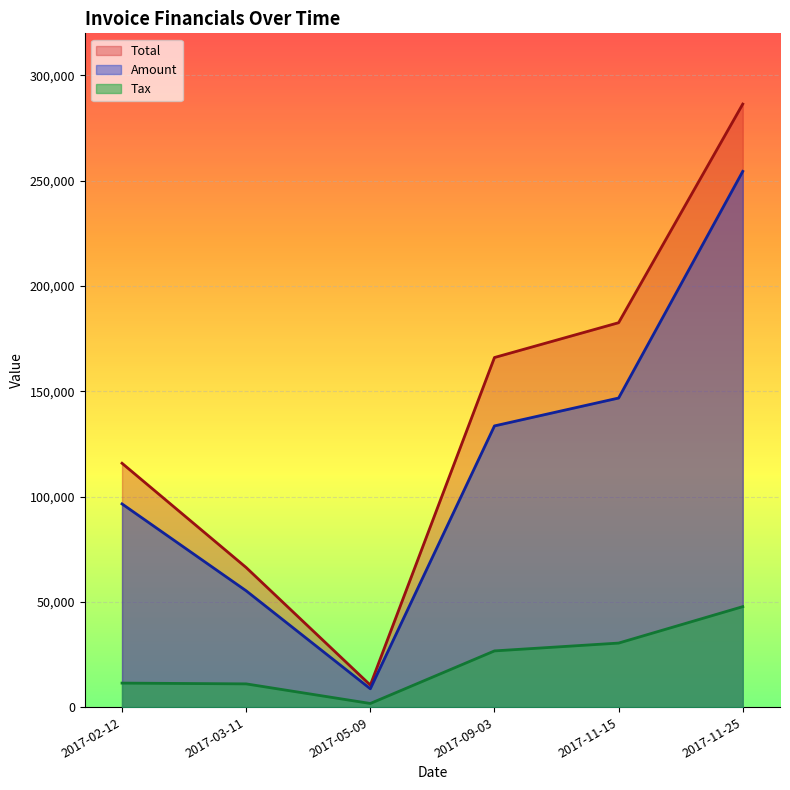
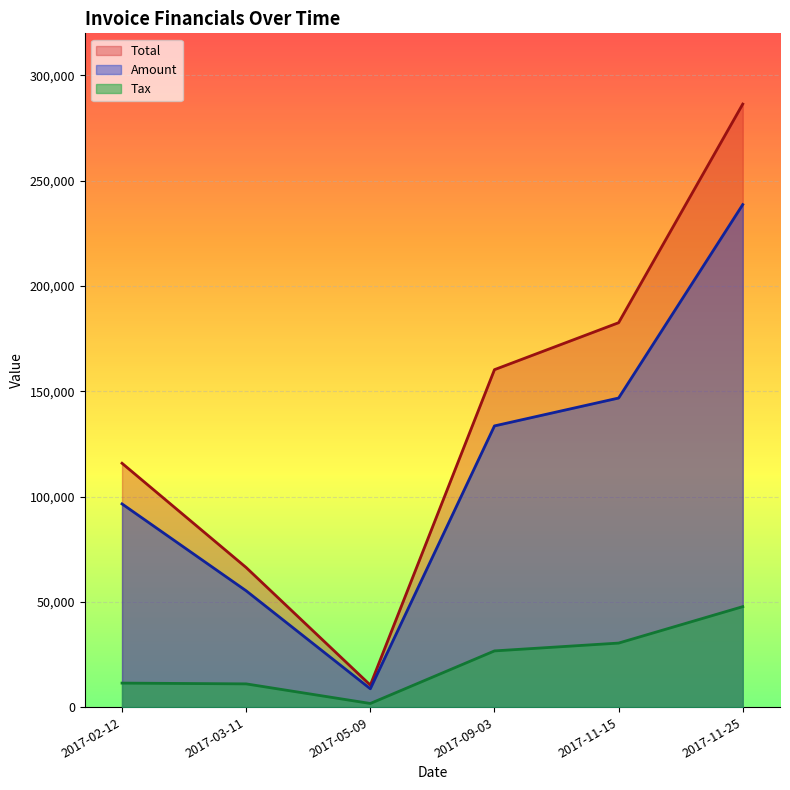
  {
    "Total": {
      "2017-02-12": "116,000",
      "2017-03-11": "66,000",
      "2017-05-09": "10,000",
-     "2017-09-03": "166,000",
+     "2017-09-03": "160,000",
      "2017-11-15": "183,000",
      "2017-11-25": "286,000"
    },
    "Amount": {
      "2017-02-12": "97,000",
      "2017-03-11": "55,000",
      "2017-05-09": "9,000",
      "2017-09-03": "134,000",
      "2017-11-15": "147,000",
-     "2017-11-25": "254,000"
+     "2017-11-25": "239,000"
    },
    "Tax": {
      "2017-02-12": "11,000",
      "2017-03-11": "11,000",
      "2017-05-09": "2,000",
      "2017-09-03": "27,000",
      "2017-11-15": "30,000",
      "2017-11-25": "48,000"
    }
  }
